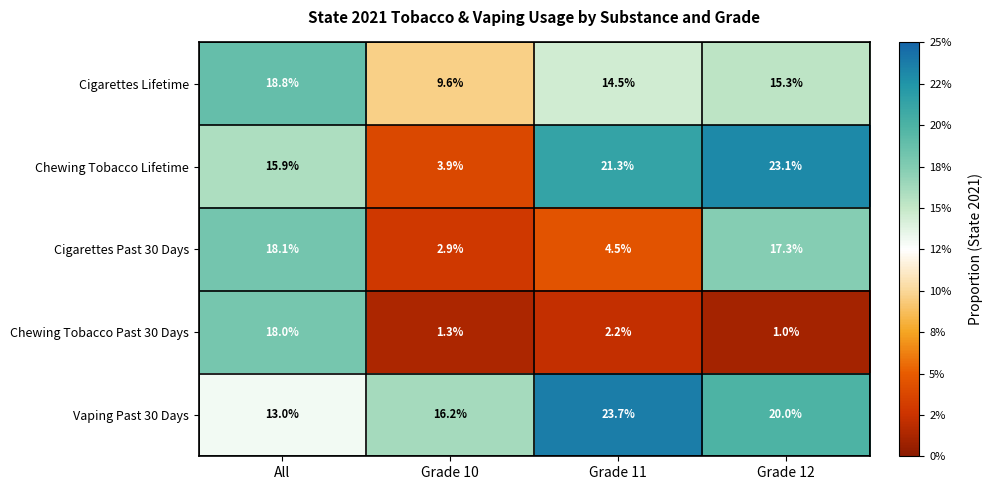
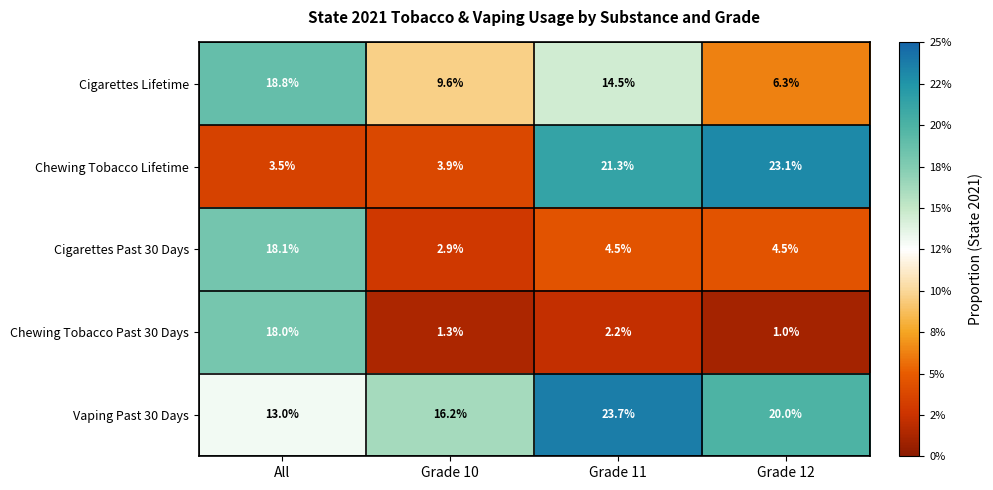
  {
    "Cigarettes Lifetime": {
      "All": "18.8%",
      "Grade 10": "9.6%",
      "Grade 11": "14.5%",
-     "Grade 12": "15.3%"
+     "Grade 12": "6.3%"
    },
    "Chewing Tobacco Lifetime": {
-     "All": "15.9%",
+     "All": "3.5%",
      "Grade 10": "3.9%",
      "Grade 11": "21.3%",
      "Grade 12": "23.1%"
    },
    "Cigarettes Past 30 Days": {
      "All": "18.1%",
      "Grade 10": "2.9%",
      "Grade 11": "4.5%",
-     "Grade 12": "17.3%"
+     "Grade 12": "4.5%"
    },
    "Chewing Tobacco Past 30 Days": {
      "All": "18.0%",
      "Grade 10": "1.3%",
      "Grade 11": "2.2%",
      "Grade 12": "1.0%"
    },
    "Vaping Past 30 Days": {
      "All": "13.0%",
      "Grade 10": "16.2%",
      "Grade 11": "23.7%",
      "Grade 12": "20.0%"
    }
  }
